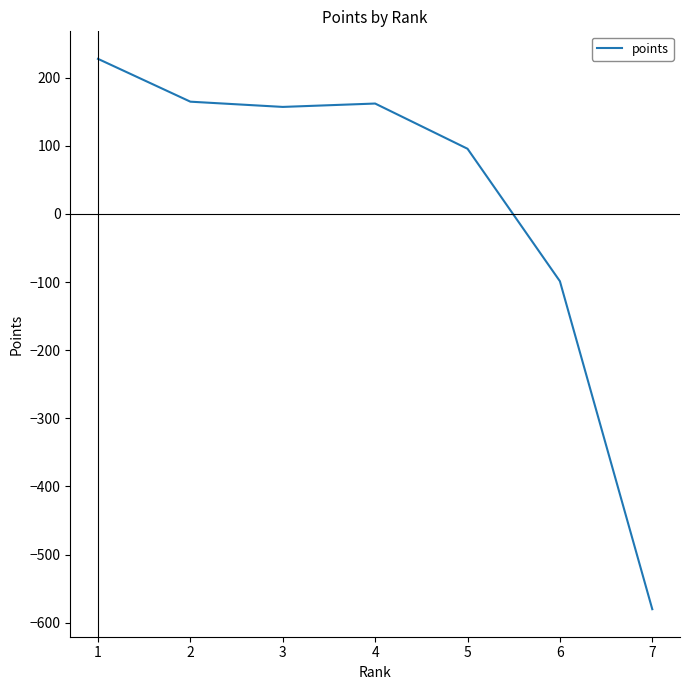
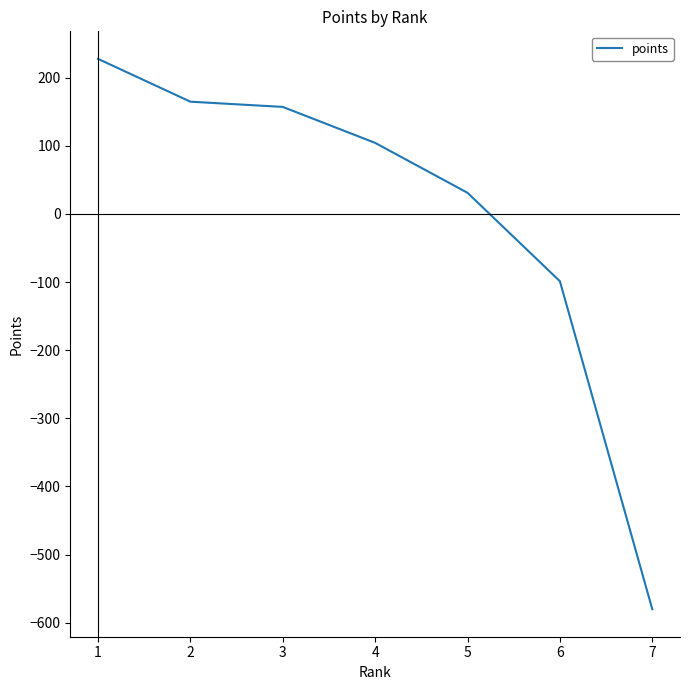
  {
    "1": 230,
    "2": 160,
    "3": 160,
-   "4": 160,
-   "5": 100,
+   "4": 100,
+   "5": 30,
    "6": -100,
    "7": -580
  }
